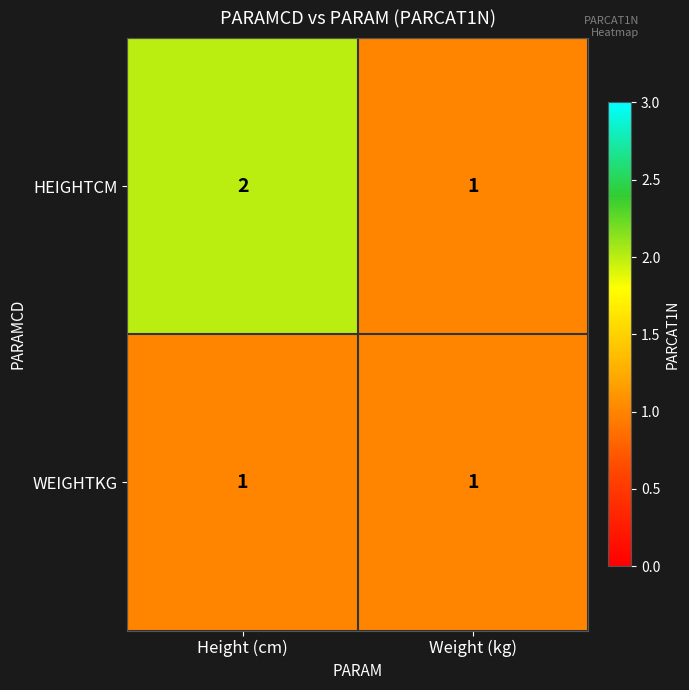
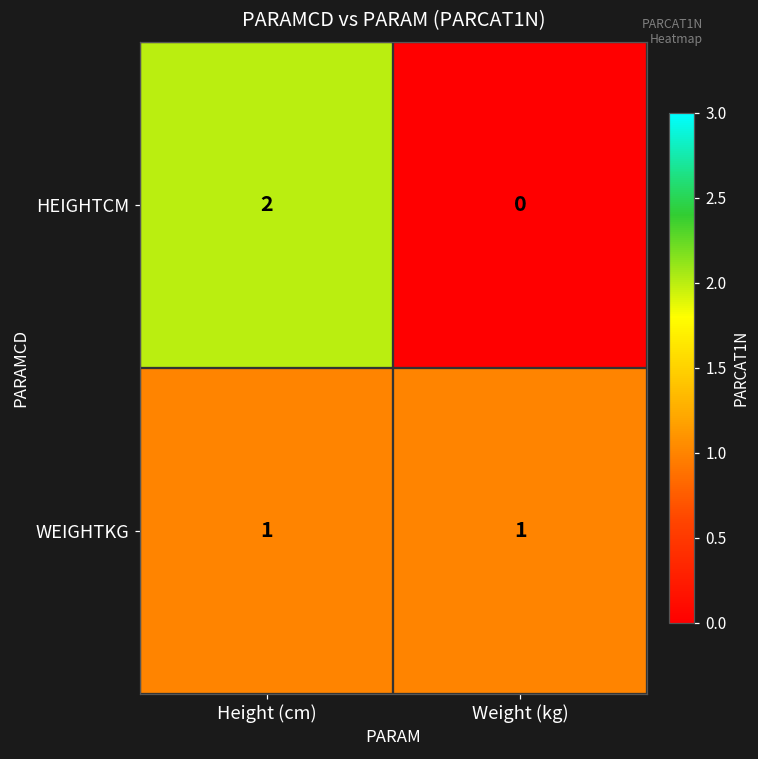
  {
    "HEIGHTCM": {
      "Height (cm)": 2,
-     "Weight (kg)": 1
+     "Weight (kg)": 0
    },
    "WEIGHTKG": {
      "Height (cm)": 1,
      "Weight (kg)": 1
    }
  }
